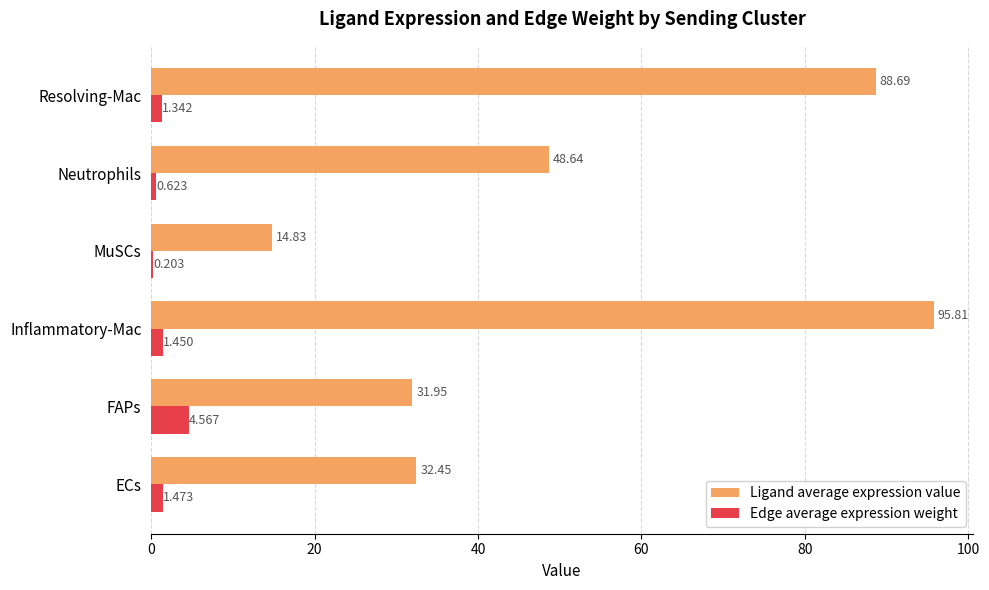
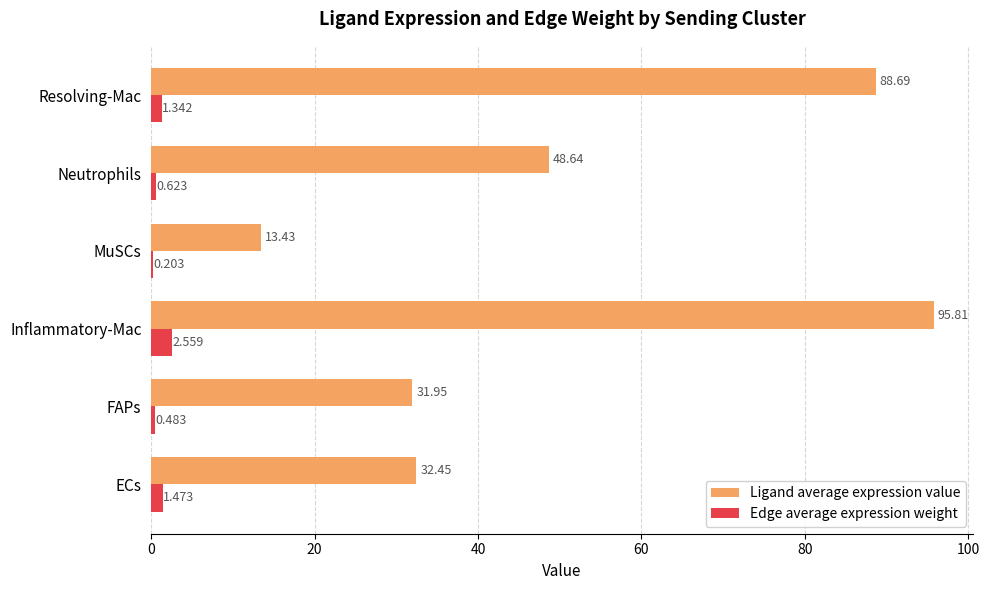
  {
    "Ligand average expression value": {
      "Resolving-Mac": 88.69,
      "Neutrophils": 48.64,
-     "MuSCs": 14.83,
+     "MuSCs": 13.43,
      "Inflammatory-Mac": 95.81,
      "FAPs": 31.95,
      "ECs": 32.45
    },
    "Edge average expression weight": {
      "Resolving-Mac": 1.342,
      "Neutrophils": 0.623,
      "MuSCs": 0.203,
-     "Inflammatory-Mac": 1.450,
-     "FAPs": 4.567,
+     "Inflammatory-Mac": 2.559,
+     "FAPs": 0.483,
      "ECs": 1.473
    }
  }
